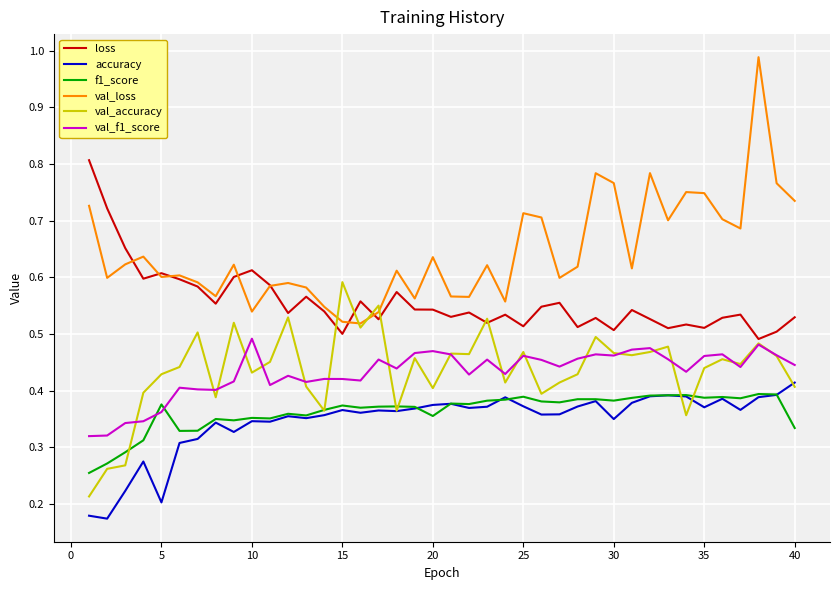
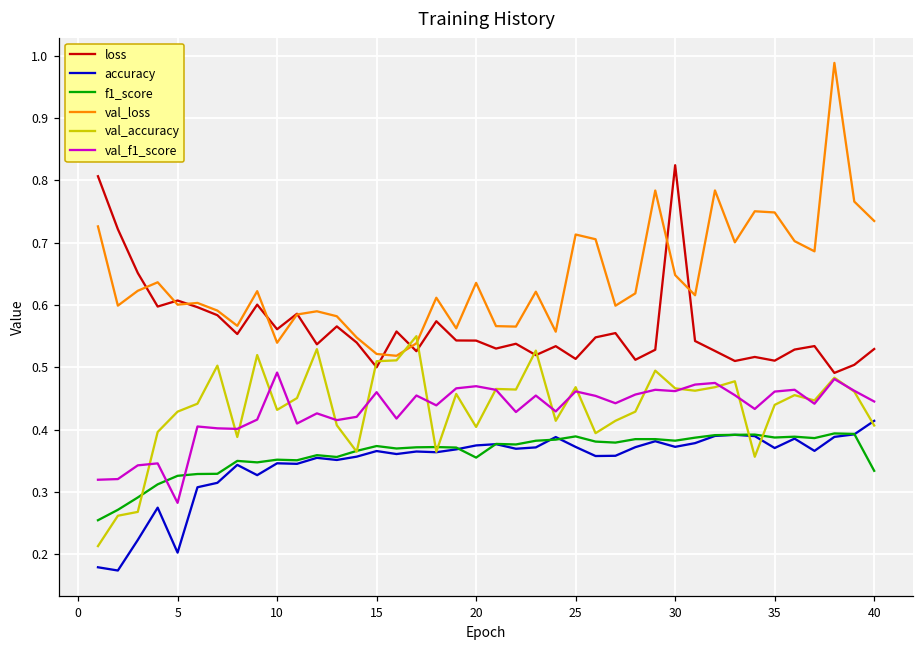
  {
    "loss": {
      "5": 0.61,
-     "10": 0.61,
+     "10": 0.56,
      "15": 0.50,
      "20": 0.54,
      "25": 0.51,
-     "30": 0.51,
+     "30": 0.82,
      "35": 0.51,
      "40": 0.53
    },
    "accuracy": {
      "5": 0.20,
      "10": 0.35,
      "15": 0.37,
      "20": 0.37,
      "25": 0.37,
-     "30": 0.35,
+     "30": 0.37,
      "35": 0.37,
      "40": 0.41
    },
    "f1_score": {
-     "5": 0.38,
+     "5": 0.33,
      "10": 0.35,
      "15": 0.37,
      "20": 0.36,
      "25": 0.39,
      "30": 0.38,
      "35": 0.39,
      "40": 0.33
    },
    "val_loss": {
      "5": 0.60,
      "10": 0.54,
      "15": 0.52,
      "20": 0.64,
      "25": 0.71,
-     "30": 0.77,
+     "30": 0.65,
      "35": 0.75,
      "40": 0.73
    },
    "val_accuracy": {
      "5": 0.43,
      "10": 0.43,
-     "15": 0.59,
+     "15": 0.51,
      "20": 0.40,
      "25": 0.47,
      "35": 0.44,
      "40": 0.41
    },
    "val_f1_score": {
-     "5": 0.36,
+     "5": 0.28,
      "10": 0.49,
-     "15": 0.42,
+     "15": 0.46,
      "20": 0.47,
      "25": 0.46,
      "35": 0.46,
      "40": 0.45
    }
  }
